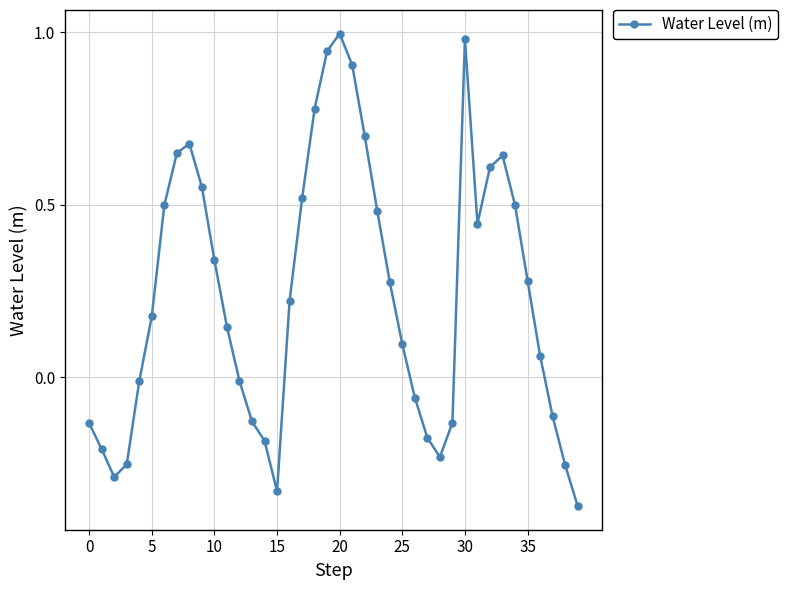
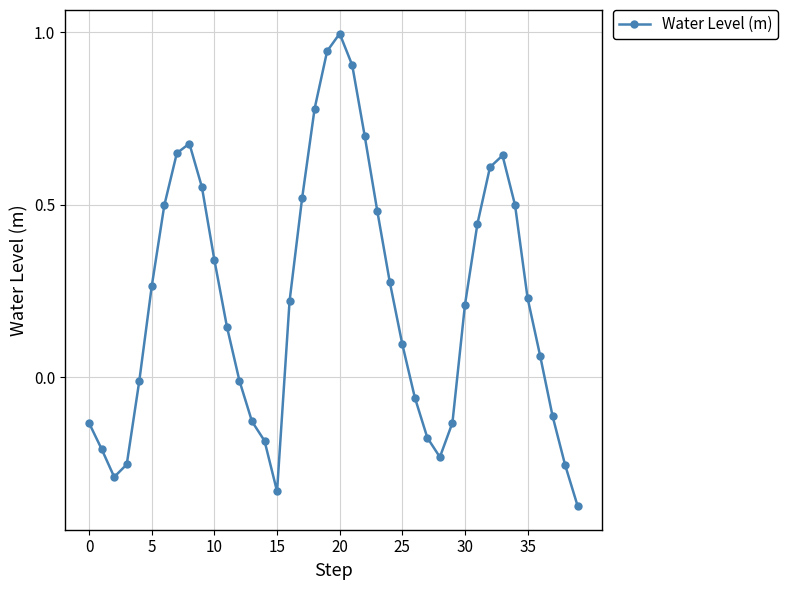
  {
    "0": -0.13,
-   "5": 0.18,
+   "5": 0.26,
    "10": 0.34,
    "15": -0.33,
    "20": 1.00,
    "25": 0.10,
-   "30": 0.98,
-   "35": 0.28
+   "30": 0.21,
+   "35": 0.23
  }
